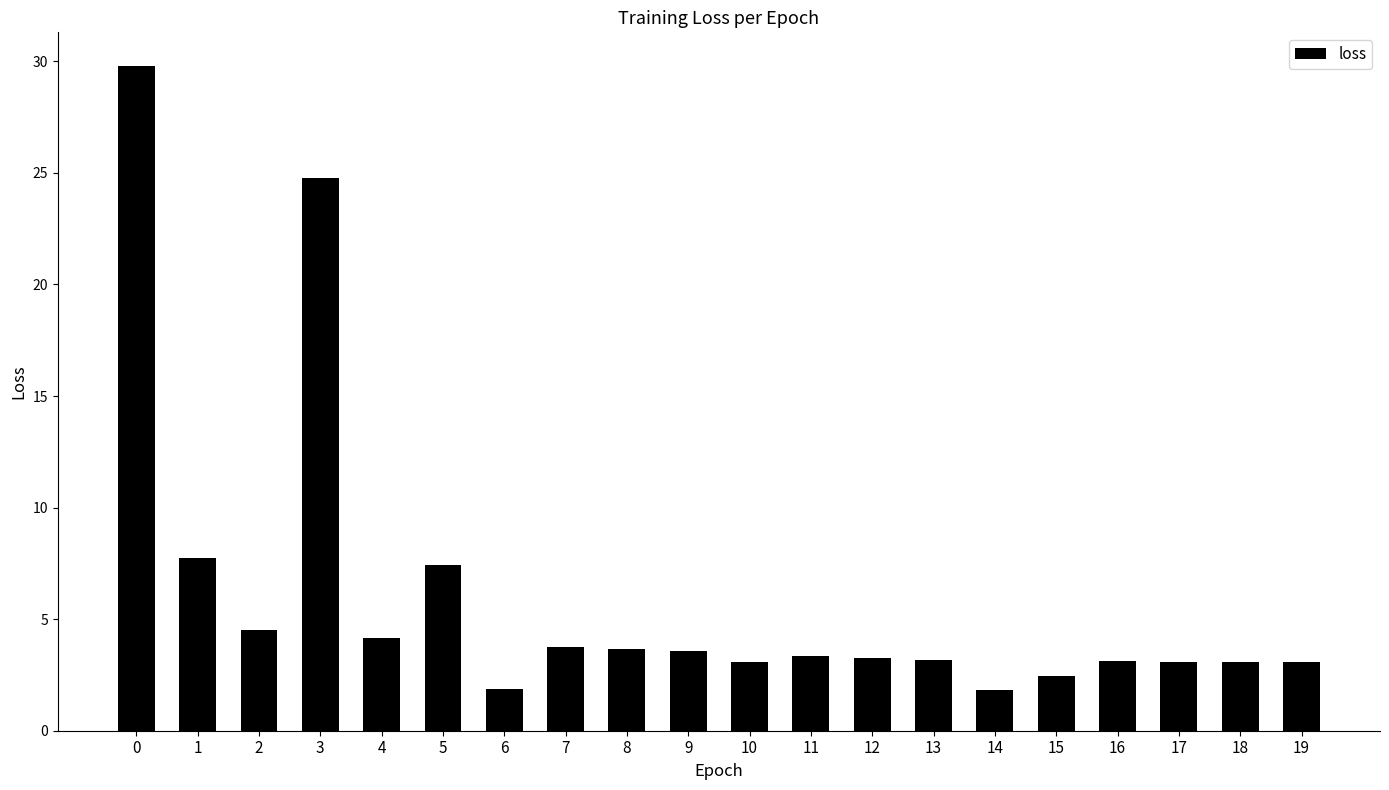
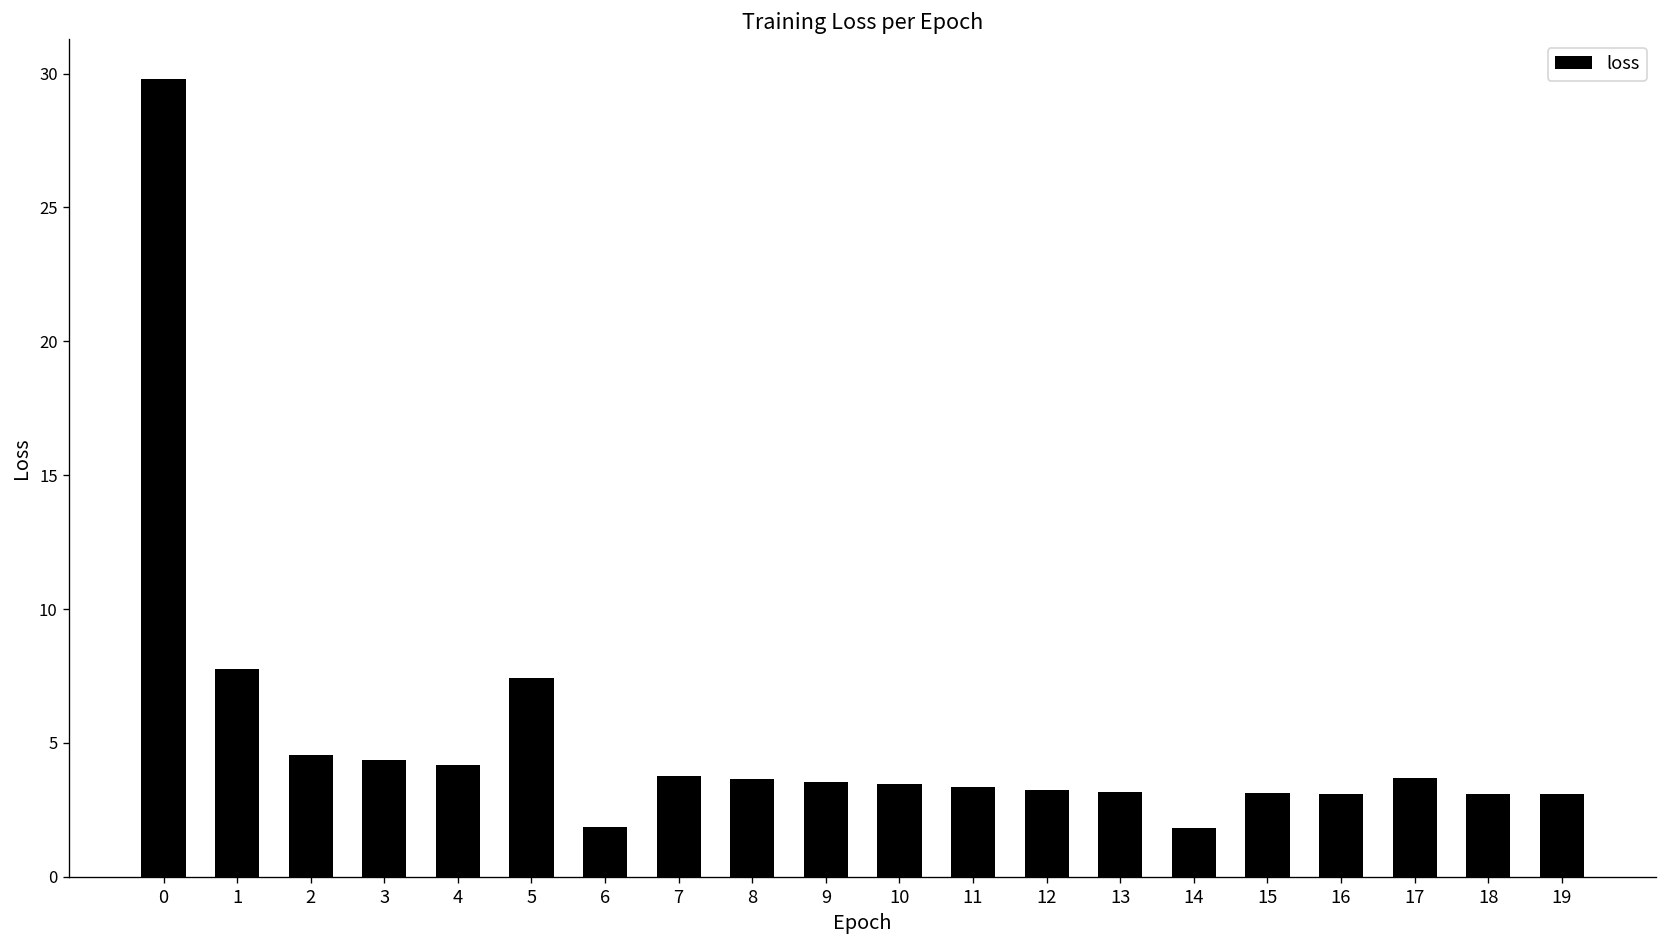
  {
    "0": 29.8,
    "1": 7.8,
    "2": 4.5,
-   "3": 24.8,
+   "3": 4.4,
    "4": 4.2,
    "5": 7.4,
    "6": 1.9,
    "7": 3.8,
    "8": 3.7,
    "9": 3.6,
-   "10": 3.1,
+   "10": 3.5,
    "11": 3.4,
    "12": 3.3,
    "13": 3.2,
    "14": 1.8,
-   "15": 2.5,
+   "15": 3.1,
    "16": 3.1,
-   "17": 3.1,
+   "17": 3.7,
    "18": 3.1,
    "19": 3.1
  }
